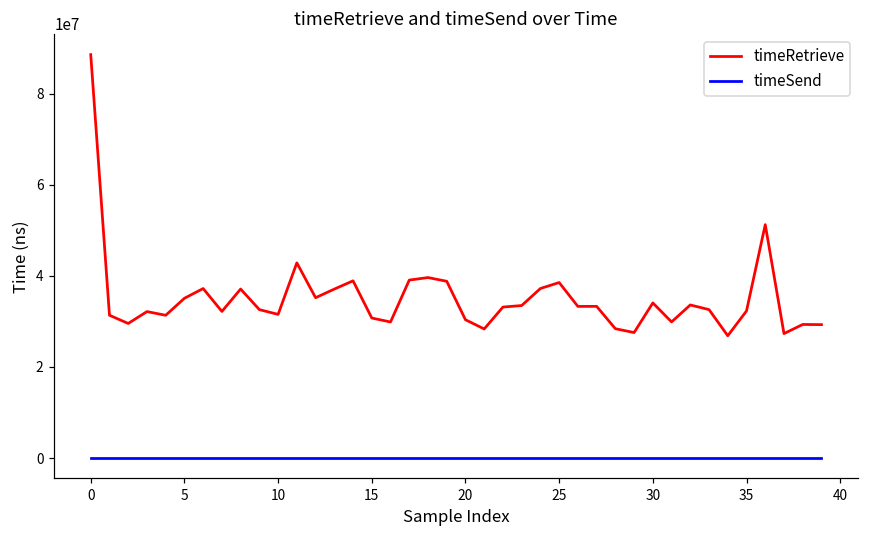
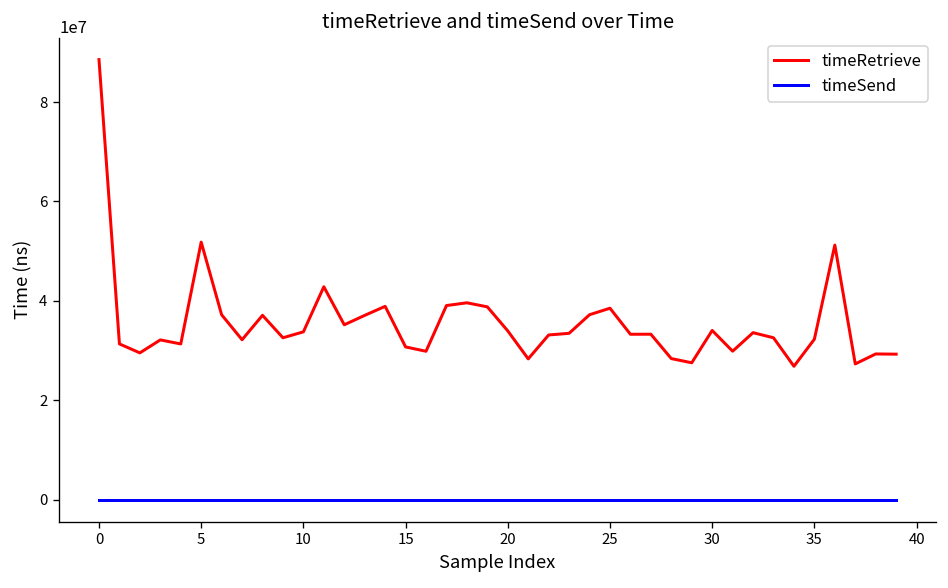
  {
    "timeRetrieve": {
      "0": 89000000,
-     "5": 35000000,
-     "10": 32000000,
+     "5": 52000000,
+     "10": 34000000,
      "15": 31000000,
-     "20": 30000000,
+     "20": 34000000,
      "25": 39000000,
      "30": 34000000,
      "35": 32000000
    },
    "timeSend": {
      "0": 0,
      "5": 0,
      "10": 0,
      "15": 0,
      "20": 0,
      "25": 0,
      "30": 0,
      "35": 0
    }
  }
